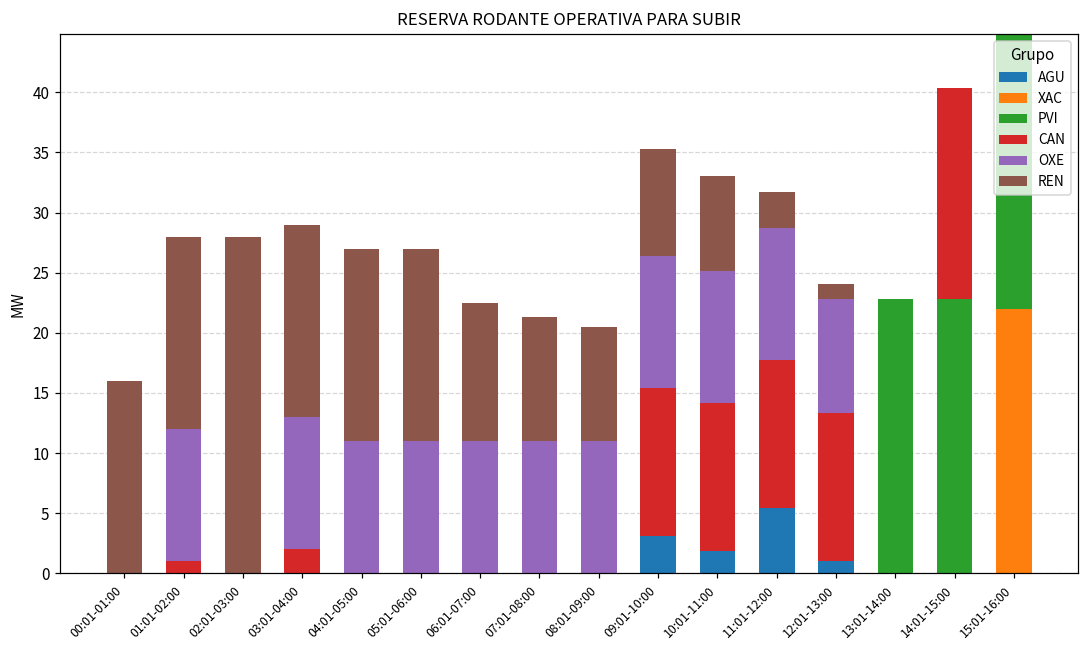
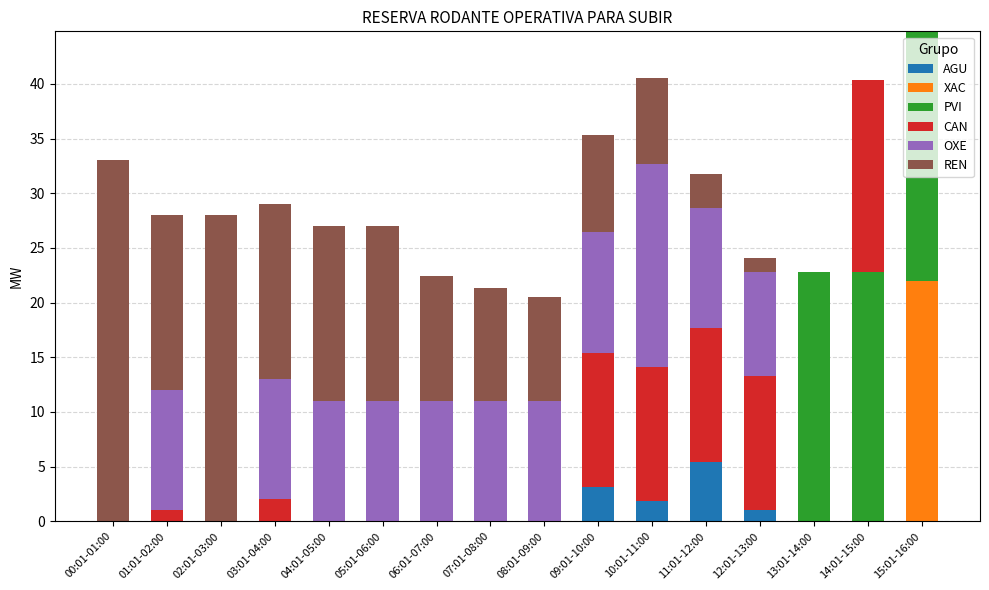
  {
    "AGU": {
      "00:01-01:00": 0.0,
      "01:01-02:00": 0.0,
      "02:01-03:00": 0.0,
      "03:01-04:00": 0.0,
      "04:01-05:00": 0.0,
      "05:01-06:00": 0.0,
      "06:01-07:00": 0.0,
      "07:01-08:00": 0.0,
      "08:01-09:00": 0.0,
      "09:01-10:00": 3.1,
      "10:01-11:00": 1.9,
      "11:01-12:00": 5.4,
      "12:01-13:00": 1.0,
      "13:01-14:00": 0.0,
      "14:01-15:00": 0.0,
      "15:01-16:00": 0.0
    },
    "PVI": {
      "00:01-01:00": 0.0,
      "01:01-02:00": 0.0,
      "02:01-03:00": 0.0,
      "03:01-04:00": 0.0,
      "04:01-05:00": 0.0,
      "05:01-06:00": 0.0,
      "06:01-07:00": 0.0,
      "07:01-08:00": 0.0,
      "08:01-09:00": 0.0,
      "09:01-10:00": 0.0,
      "10:01-11:00": 0.0,
      "11:01-12:00": 0.0,
      "12:01-13:00": 0.0,
      "13:01-14:00": 22.8,
      "14:01-15:00": 22.8,
      "15:01-16:00": 22.8
    },
    "CAN": {
      "00:01-01:00": 0.0,
      "01:01-02:00": 1.0,
      "02:01-03:00": 0.0,
      "03:01-04:00": 2.0,
      "04:01-05:00": 0.0,
      "05:01-06:00": 0.0,
      "06:01-07:00": 0.0,
      "07:01-08:00": 0.0,
      "08:01-09:00": 0.0,
      "09:01-10:00": 12.3,
      "10:01-11:00": 12.3,
      "11:01-12:00": 12.3,
      "12:01-13:00": 12.3,
      "13:01-14:00": 0.0,
      "14:01-15:00": 17.5,
      "15:01-16:00": 0.0
    },
    "OXE": {
      "00:01-01:00": 0.0,
      "01:01-02:00": 11.0,
      "02:01-03:00": 0.0,
      "03:01-04:00": 11.0,
      "04:01-05:00": 11.0,
      "05:01-06:00": 11.0,
      "06:01-07:00": 11.0,
      "07:01-08:00": 11.0,
      "08:01-09:00": 11.0,
      "09:01-10:00": 11.0,
-     "10:01-11:00": 11.0,
+     "10:01-11:00": 18.5,
      "11:01-12:00": 11.0,
      "12:01-13:00": 9.5,
      "13:01-14:00": 0.0,
      "14:01-15:00": 0.0,
      "15:01-16:00": 0.0
    },
    "REN": {
-     "00:01-01:00": 16,
+     "00:01-01:00": 33,
      "01:01-02:00": 16,
      "02:01-03:00": 28,
      "03:01-04:00": 16,
      "04:01-05:00": 16,
      "05:01-06:00": 16,
      "06:01-07:00": 11.5,
      "07:01-08:00": 10.4,
      "08:01-09:00": 9.5,
      "09:01-10:00": 9,
      "10:01-11:00": 8,
      "11:01-12:00": 3,
      "12:01-13:00": 1.3,
      "13:01-14:00": 0,
      "14:01-15:00": 0,
      "15:01-16:00": 0
    }
  }
